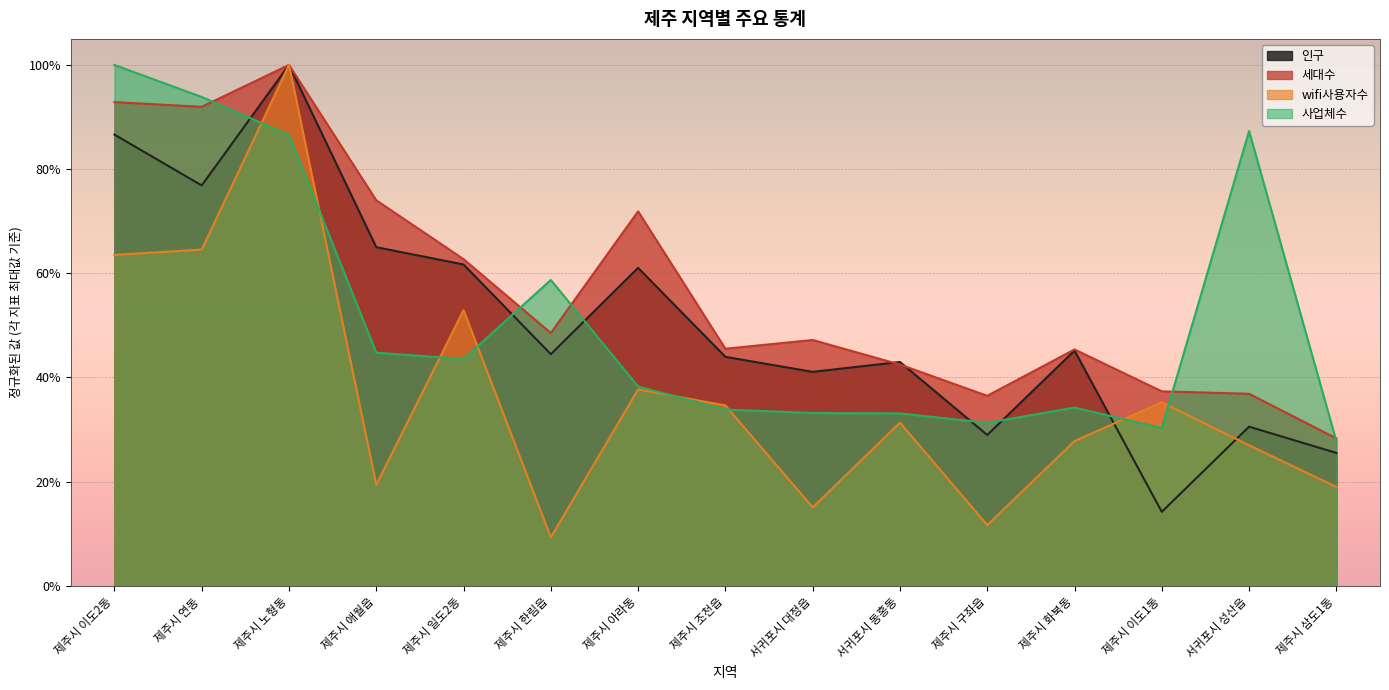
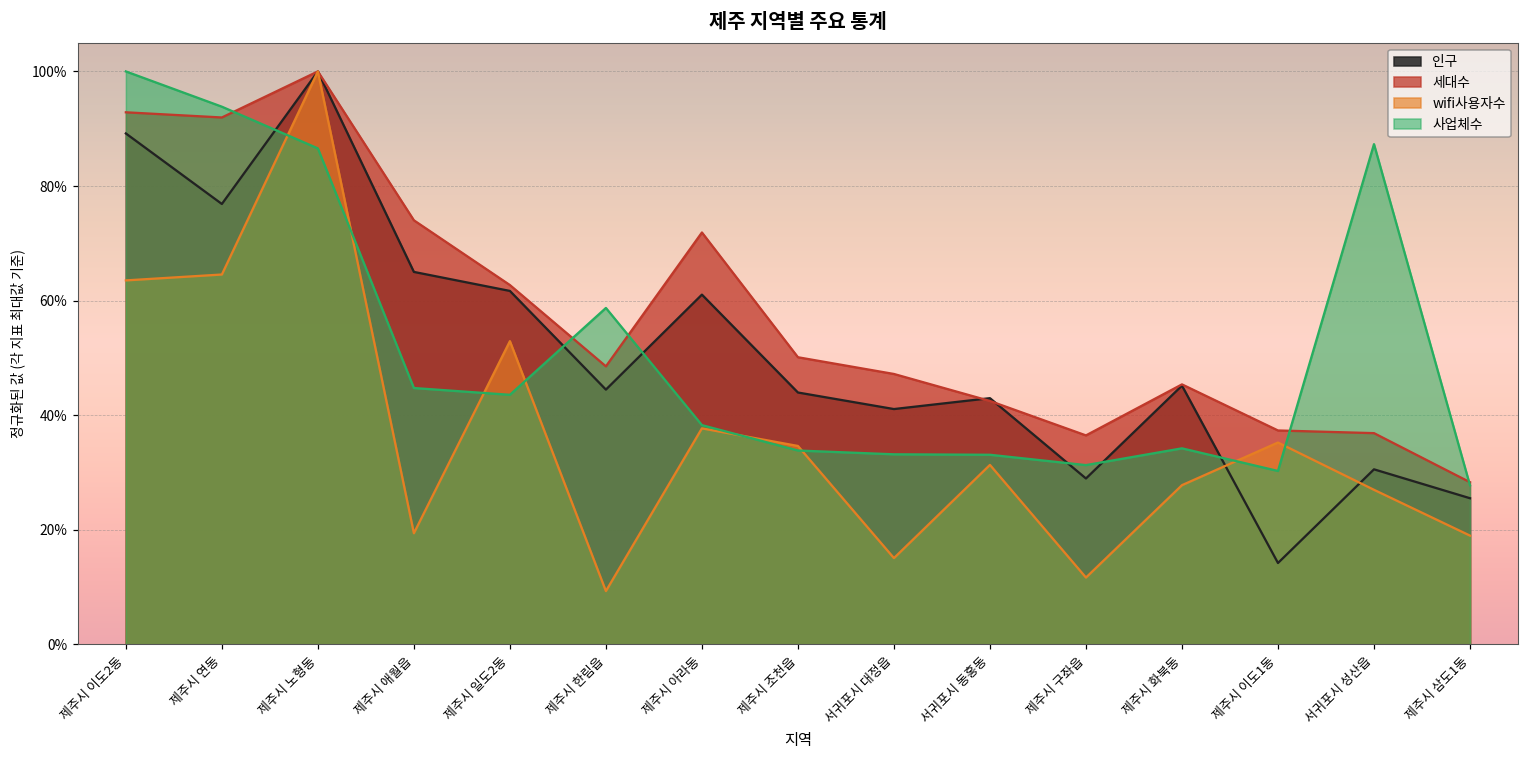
  {
    "인구": {
-     "제주시 이도2동": "87%",
+     "제주시 이도2동": "89%",
      "제주시 연동": "77%",
      "제주시 애월읍": "65%",
      "제주시 일도2동": "62%",
      "제주시 한림읍": "44%",
      "제주시 아라동": "61%",
      "제주시 조천읍": "44%",
      "서귀포시 대정읍": "41%",
      "제주시 구좌읍": "29%",
      "제주시 이도1동": "14%",
      "서귀포시 성산읍": "31%",
      "제주시 삼도1동": "26%"
    },
    "세대수": {
      "제주시 이도2동": "93%",
      "제주시 연동": "92%",
      "제주시 애월읍": "74%",
      "제주시 일도2동": "63%",
      "제주시 한림읍": "49%",
      "제주시 아라동": "72%",
-     "제주시 조천읍": "46%",
+     "제주시 조천읍": "50%",
      "서귀포시 대정읍": "47%",
      "제주시 구좌읍": "36%",
      "제주시 이도1동": "37%",
      "서귀포시 성산읍": "37%",
      "제주시 삼도1동": "28%"
    },
    "wifi사용자수": {
      "제주시 이도2동": "64%",
      "제주시 연동": "65%",
      "제주시 애월읍": "19%",
      "제주시 일도2동": "53%",
      "제주시 한림읍": "9%",
      "제주시 아라동": "38%",
      "제주시 조천읍": "35%",
      "서귀포시 대정읍": "15%",
      "서귀포시 동홍동": "31%",
      "제주시 구좌읍": "12%",
      "제주시 화북동": "28%",
      "제주시 이도1동": "35%",
      "서귀포시 성산읍": "27%",
      "제주시 삼도1동": "19%"
    },
    "사업체수": {
      "제주시 이도2동": "100%",
      "제주시 연동": "94%",
      "제주시 노형동": "87%",
      "제주시 애월읍": "45%",
      "제주시 일도2동": "44%",
      "제주시 한림읍": "59%",
      "제주시 아라동": "38%",
      "제주시 조천읍": "34%",
      "서귀포시 대정읍": "33%",
      "서귀포시 동홍동": "33%",
      "제주시 구좌읍": "31%",
      "제주시 화북동": "34%",
      "제주시 이도1동": "30%",
      "서귀포시 성산읍": "87%",
      "제주시 삼도1동": "28%"
    }
  }
